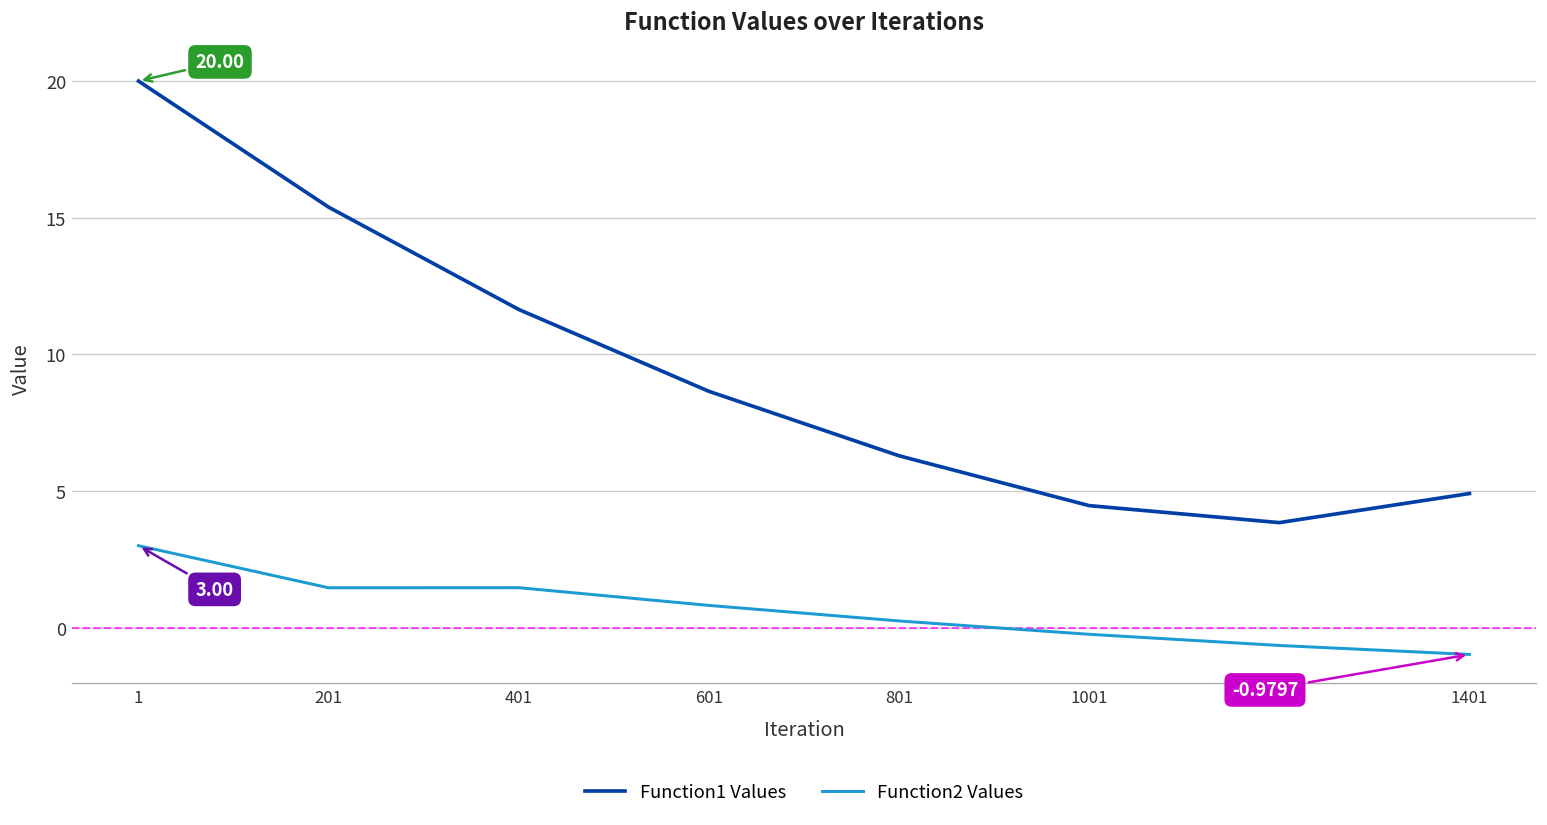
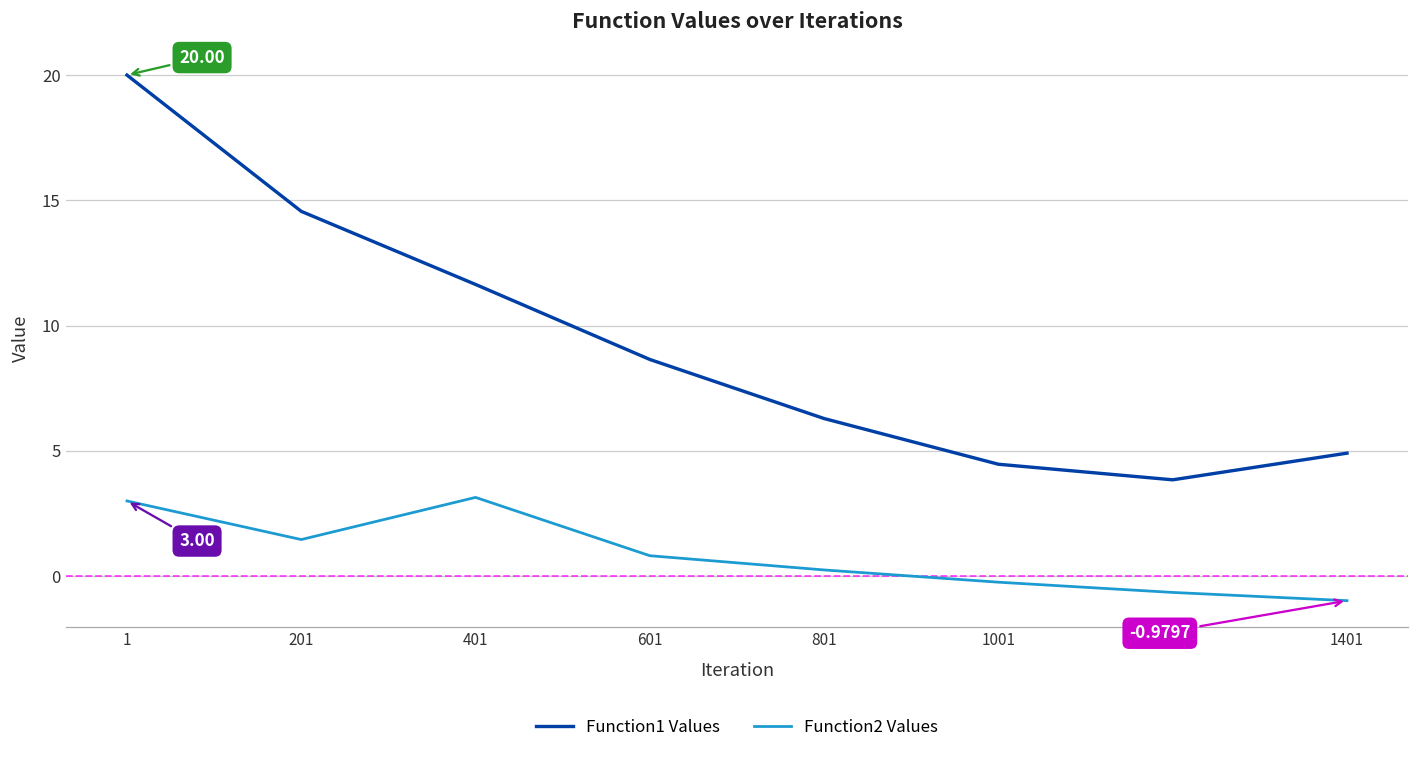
  {
    "Function1 Values": {
-     "201": 15.4,
+     "201": 14.6,
      "401": 11.6,
      "601": 8.6,
      "801": 6.3,
      "1001": 4.5,
      "1201": 3.8,
      "1401": 4.9
    },
    "Function2 Values": {
      "1": 3.0,
      "201": 1.5,
-     "401": 1.5,
+     "401": 3.1,
      "601": 0.8,
      "801": 0.2,
      "1001": -0.2,
      "1201": -0.7,
      "1401": -1.0
    }
  }
